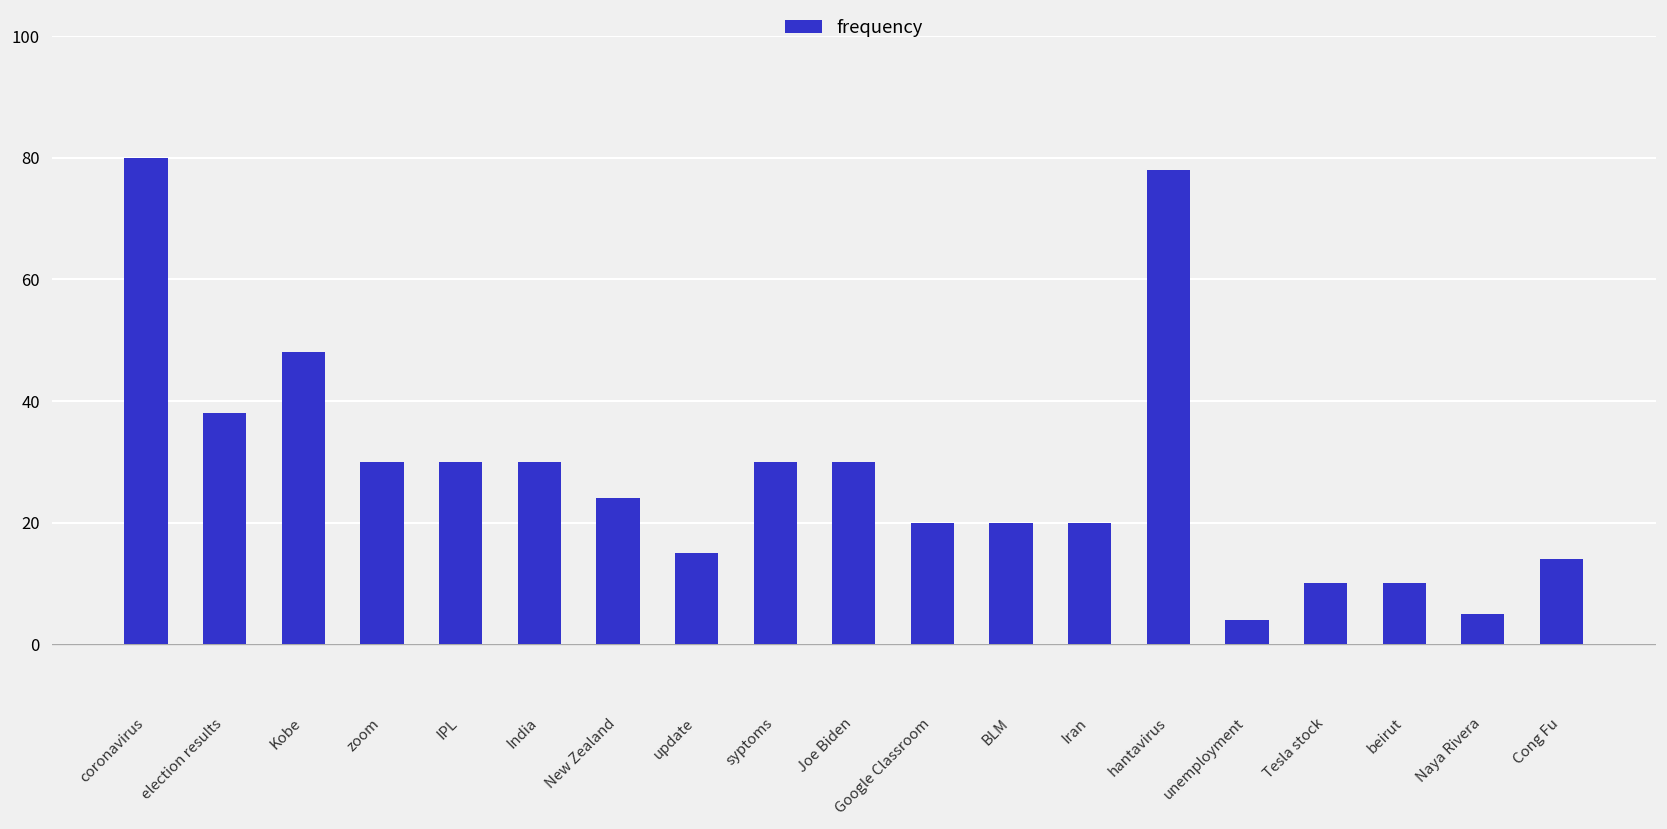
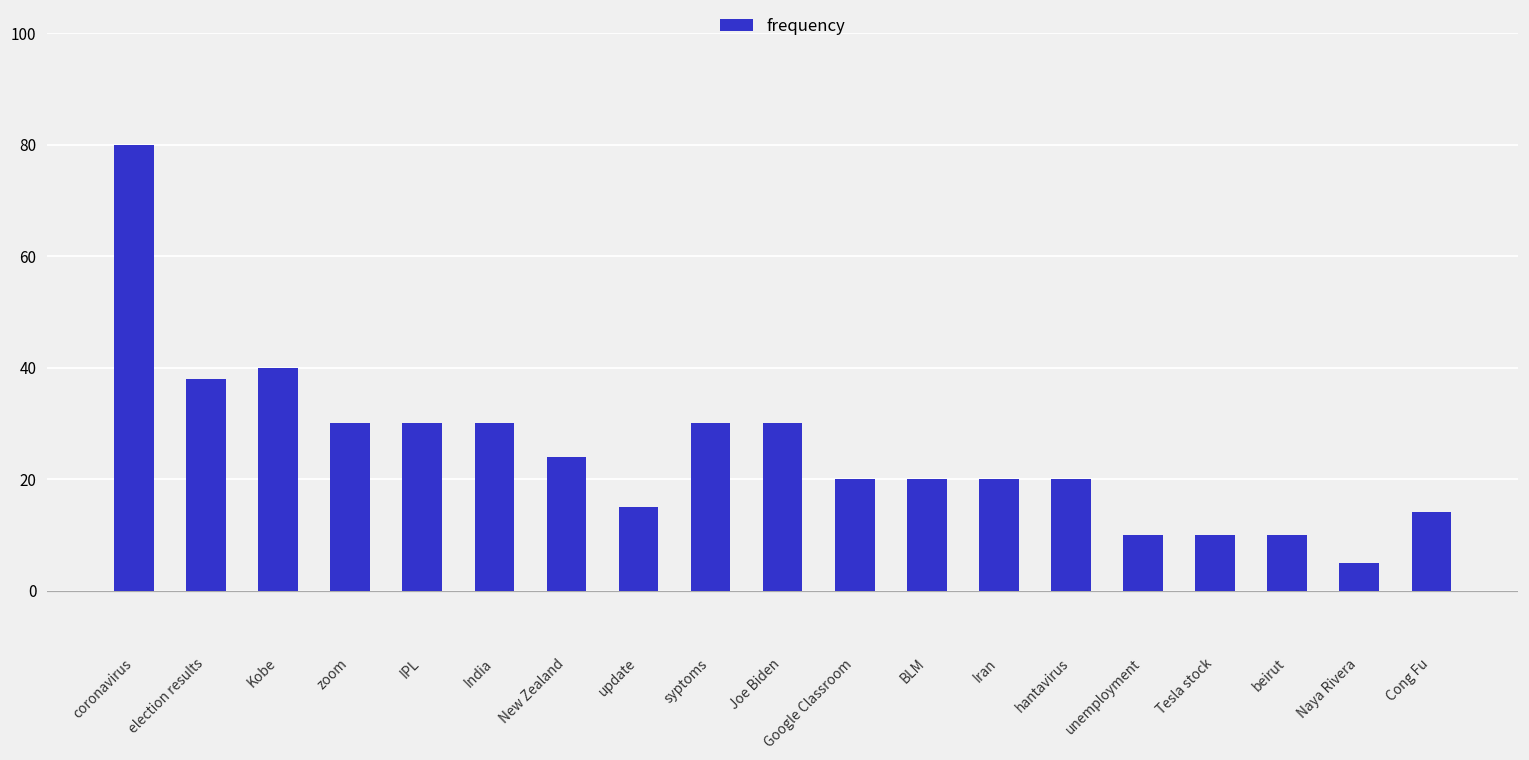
  {
    "coronavirus": 80,
    "election results": 38,
-   "Kobe": 48,
+   "Kobe": 40,
    "zoom": 30,
    "IPL": 30,
    "India": 30,
    "New Zealand": 24,
    "update": 15,
    "syptoms": 30,
    "Joe Biden": 30,
    "Google Classroom": 20,
    "BLM": 20,
    "Iran": 20,
-   "hantavirus": 78,
-   "unemployment": 4,
+   "hantavirus": 20,
+   "unemployment": 10,
    "Tesla stock": 10,
    "beirut": 10,
    "Naya Rivera": 5,
    "Cong Fu": 14
  }
